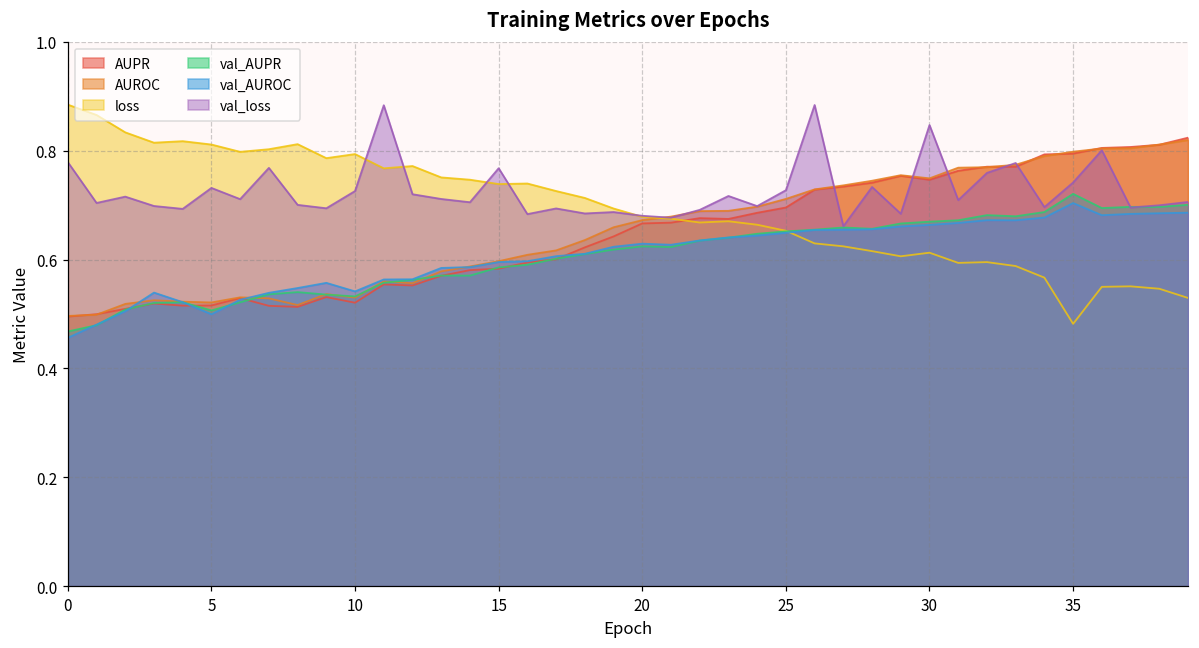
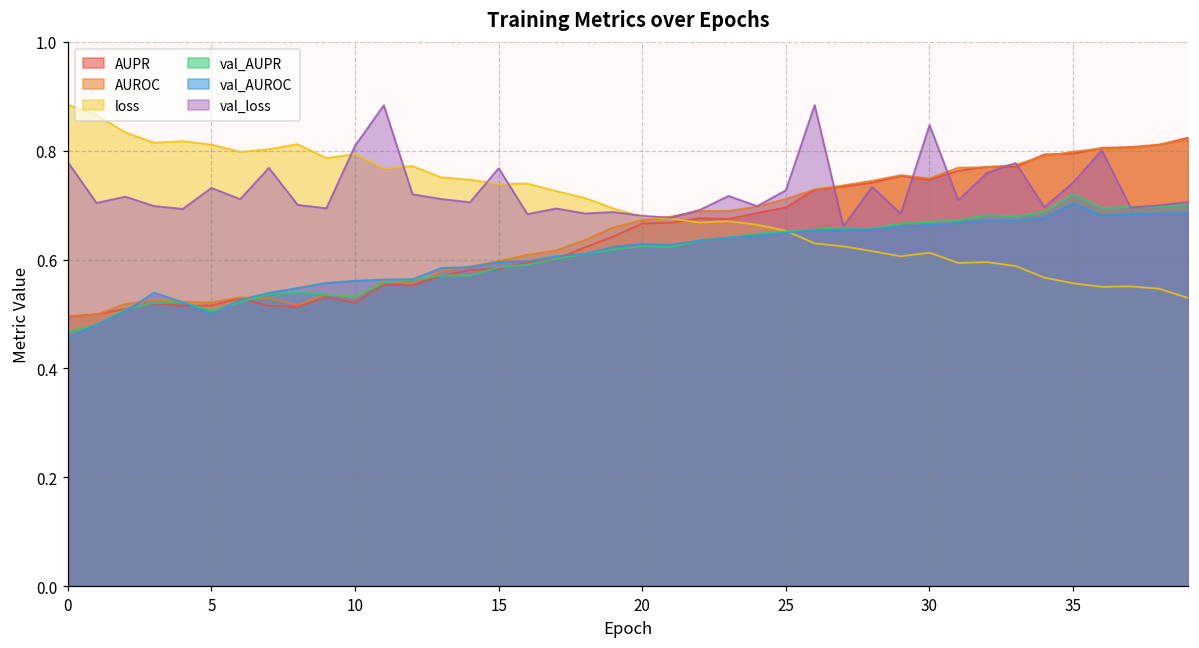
  {
    "loss": {
      "0": 0.88,
      "5": 0.81,
      "10": 0.79,
      "15": 0.74,
      "30": 0.61,
-     "35": 0.48
+     "35": 0.56
    },
    "val_AUPR": {
      "0": 0.47,
      "5": 0.51,
      "30": 0.67,
      "35": 0.72
    },
    "val_AUROC": {
      "0": 0.46,
      "5": 0.50,
-     "10": 0.54,
+     "10": 0.56,
      "30": 0.66,
      "35": 0.70
    },
    "val_loss": {
      "0": 0.78,
      "5": 0.73,
-     "10": 0.73,
+     "10": 0.81,
      "15": 0.77,
      "25": 0.73,
      "30": 0.85,
      "35": 0.74
    }
  }
